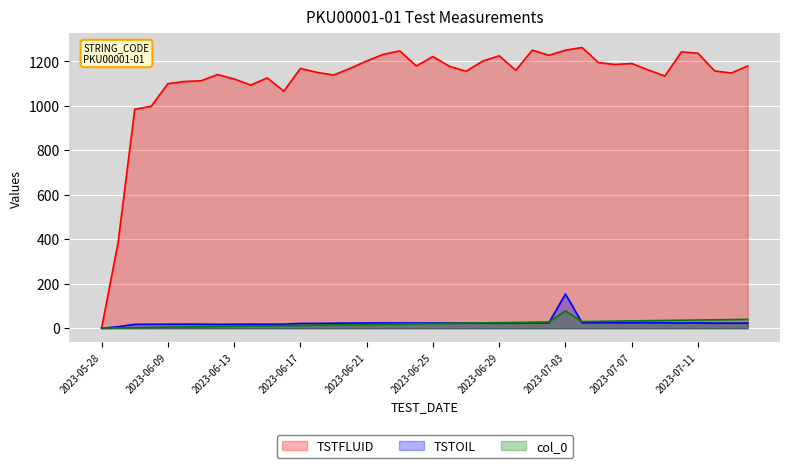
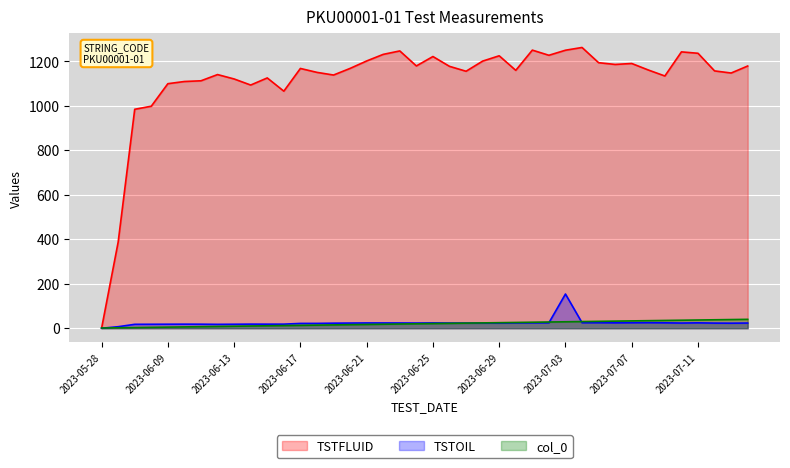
  {
    "TSTFLUID": {
      "2023-06-09": 1100,
      "2023-06-13": 1120,
      "2023-06-17": 1170,
      "2023-06-21": 1200,
      "2023-06-25": 1220,
      "2023-06-29": 1230,
      "2023-07-03": 1250,
      "2023-07-07": 1190,
      "2023-07-11": 1240
    },
    "TSTOIL": {
      "2023-06-09": 20,
      "2023-07-03": 150,
      "2023-07-11": 20
    },
    "col_0": {
      "2023-06-09": 10,
-     "2023-07-03": 80,
+     "2023-07-03": 30,
      "2023-07-11": 40
    }
  }
